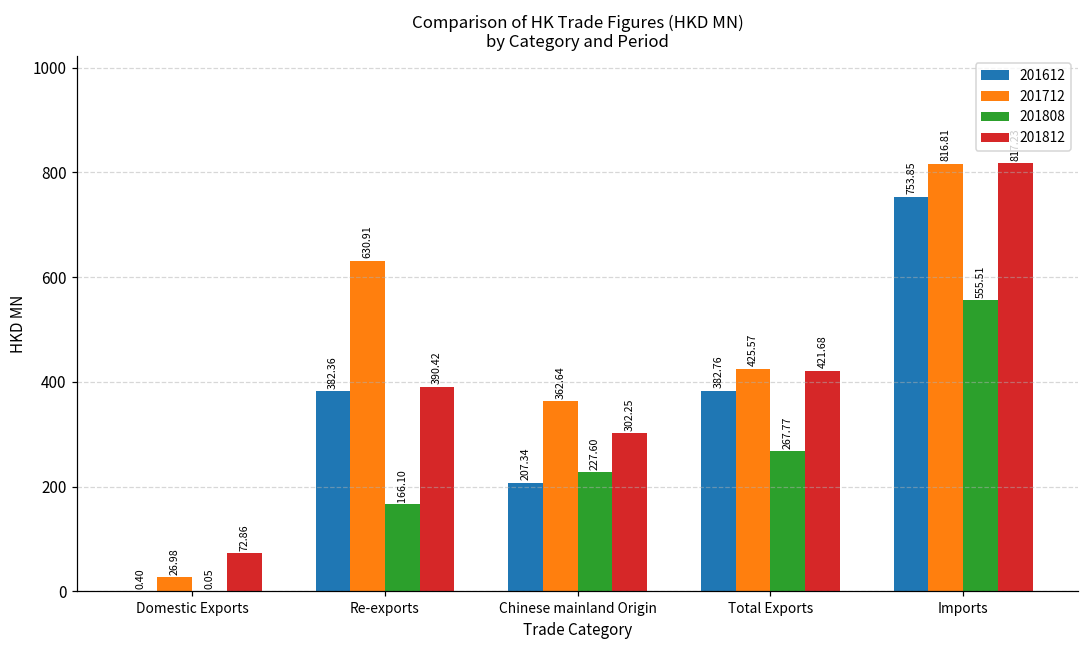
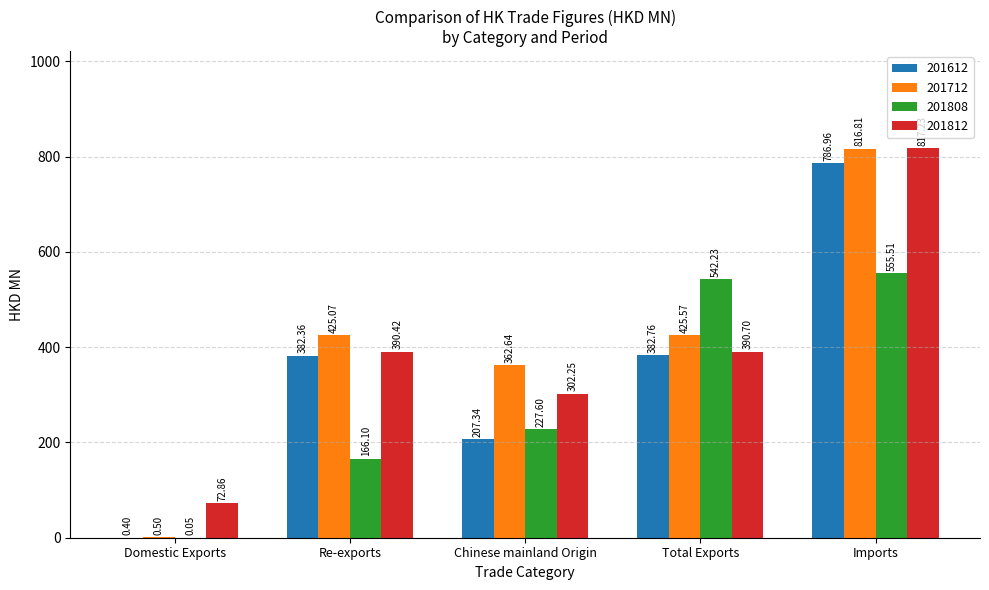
  {
    "201612": {
      "Domestic Exports": 0.40,
      "Re-exports": 382.36,
      "Chinese mainland Origin": 207.34,
      "Total Exports": 382.76,
-     "Imports": 753.85
+     "Imports": 786.96
    },
    "201712": {
-     "Domestic Exports": 26.98,
-     "Re-exports": 630.91,
+     "Domestic Exports": 0.50,
+     "Re-exports": 425.07,
      "Chinese mainland Origin": 362.64,
      "Total Exports": 425.57,
      "Imports": 816.81
    },
    "201808": {
      "Domestic Exports": 0.05,
      "Re-exports": 166.10,
      "Chinese mainland Origin": 227.60,
-     "Total Exports": 267.77,
+     "Total Exports": 542.23,
      "Imports": 555.51
    },
    "201812": {
      "Domestic Exports": 72.86,
      "Re-exports": 390.42,
      "Chinese mainland Origin": 302.25,
-     "Total Exports": 421.68
+     "Total Exports": 390.70
    }
  }
